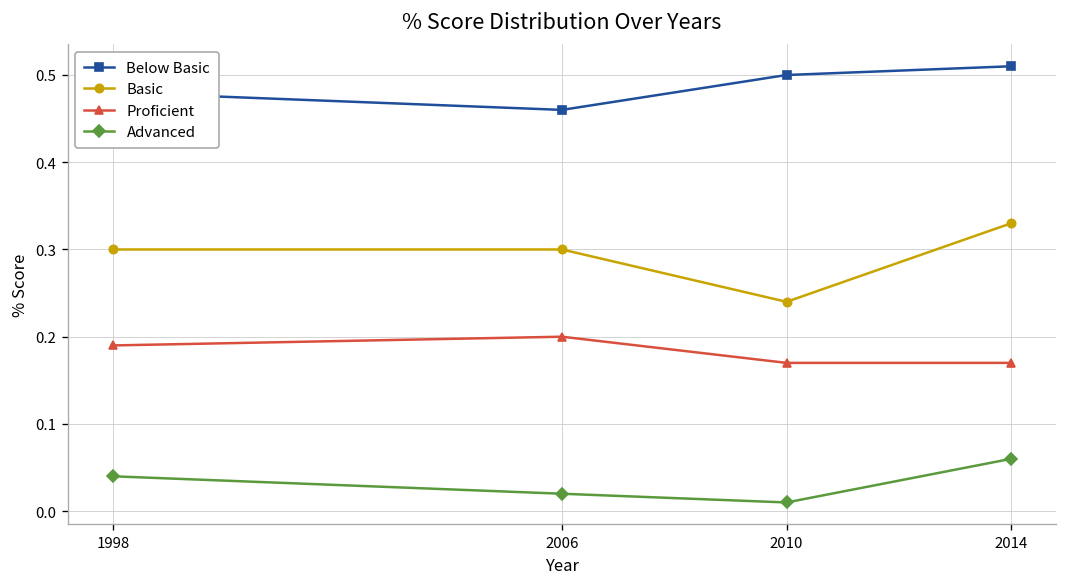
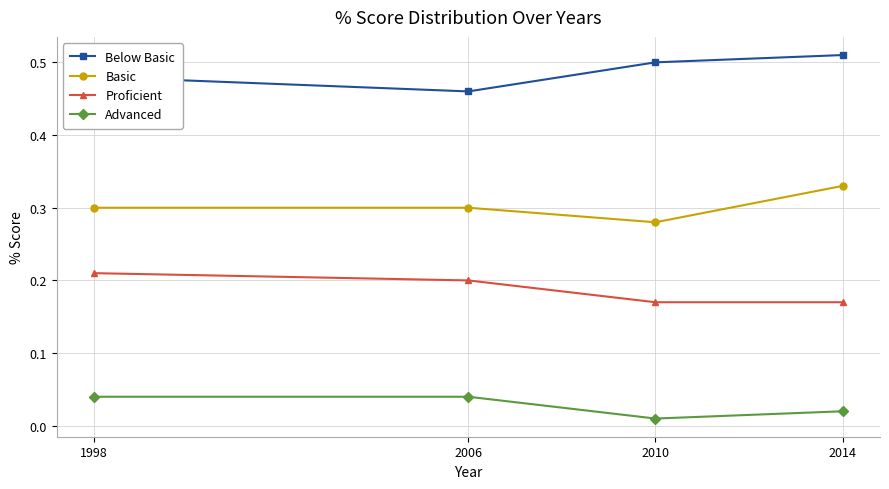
  {
    "Below Basic": {
      "2006": 0.46,
      "2010": 0.50,
      "2014": 0.51
    },
    "Basic": {
      "1998": 0.30,
      "2006": 0.30,
-     "2010": 0.24,
+     "2010": 0.28,
      "2014": 0.33
    },
    "Proficient": {
-     "1998": 0.19,
+     "1998": 0.21,
      "2006": 0.20,
      "2010": 0.17,
      "2014": 0.17
    },
    "Advanced": {
      "1998": 0.04,
-     "2006": 0.02,
+     "2006": 0.04,
      "2010": 0.01,
-     "2014": 0.06
+     "2014": 0.02
    }
  }
